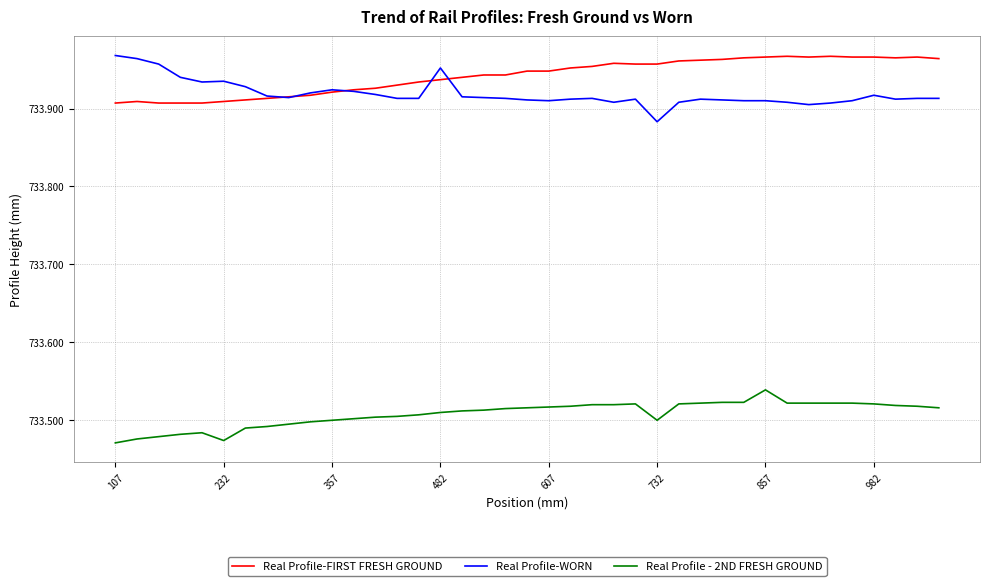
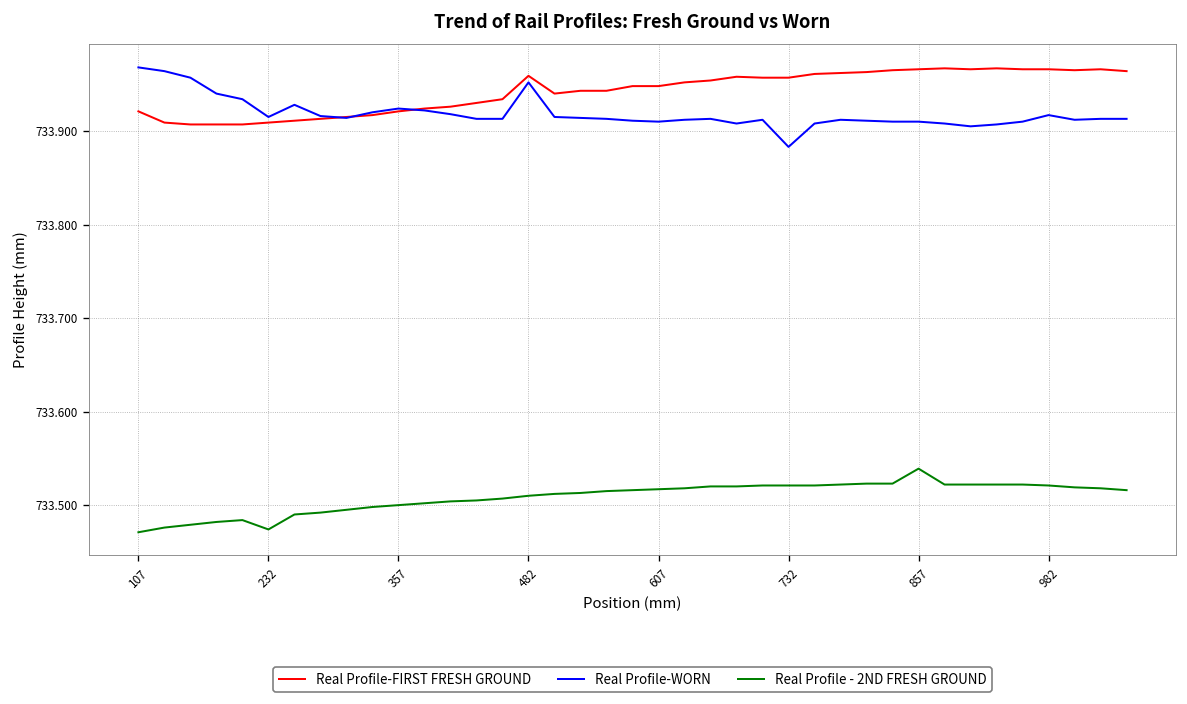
  {
    "Real Profile-FIRST FRESH GROUND": {
-     "107": 733.91,
+     "107": 733.92,
      "232": 733.91,
-     "482": 733.94,
+     "482": 733.96,
      "607": 733.95,
      "732": 733.96,
      "857": 733.97,
      "982": 733.97
    },
    "Real Profile-WORN": {
      "107": 733.97,
-     "232": 733.94,
+     "232": 733.92,
      "482": 733.95,
      "607": 733.91,
      "732": 733.88,
      "857": 733.91,
      "982": 733.92
    },
    "Real Profile - 2ND FRESH GROUND": {
      "107": 733.47,
      "232": 733.47,
      "357": 733.50,
      "482": 733.51,
      "607": 733.52,
-     "732": 733.50,
+     "732": 733.52,
      "857": 733.54,
      "982": 733.52
    }
  }
